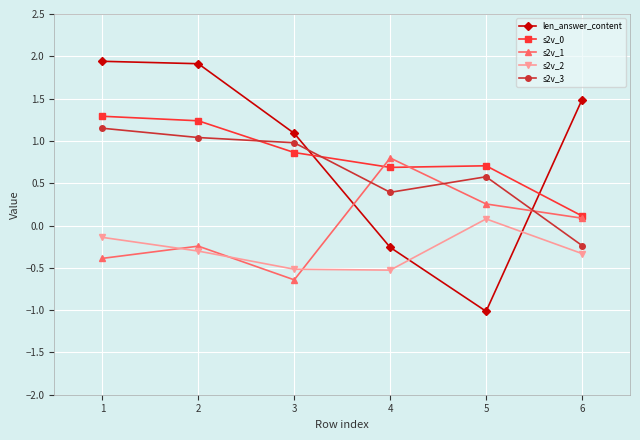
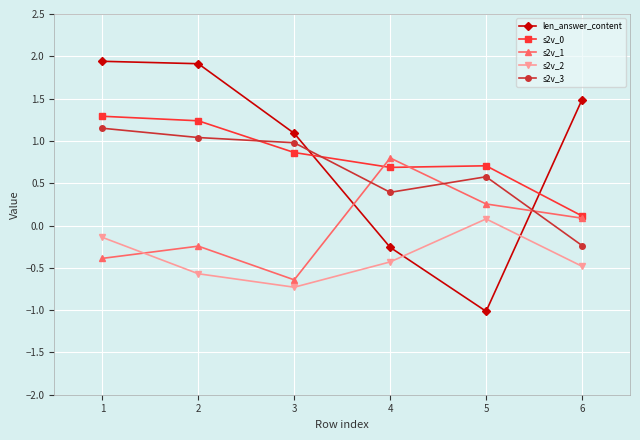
  {
    "len_answer_content": {
      "1": 1.9,
      "2": 1.9,
      "3": 1.1,
      "4": -0.3,
      "5": -1.0,
      "6": 1.5
    },
    "s2v_1": {
      "1": -0.4,
      "2": -0.2,
      "3": -0.6,
      "4": 0.8,
      "5": 0.3
    },
    "s2v_2": {
      "1": -0.1,
-     "2": -0.3,
-     "3": -0.5,
-     "4": -0.5,
+     "2": -0.6,
+     "3": -0.7,
+     "4": -0.4,
      "5": 0.1,
-     "6": -0.3
+     "6": -0.5
    }
  }
